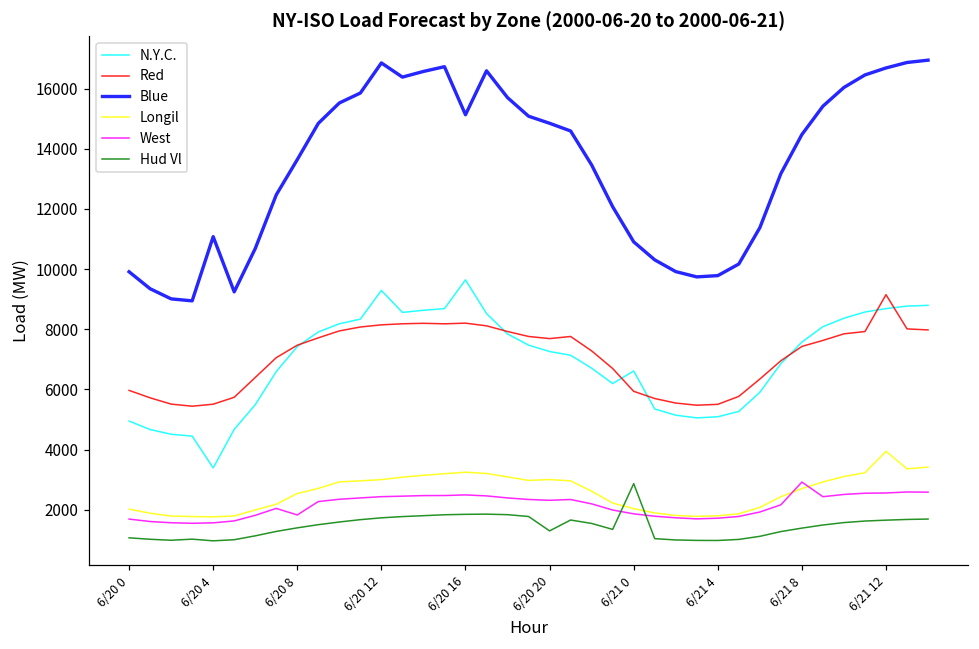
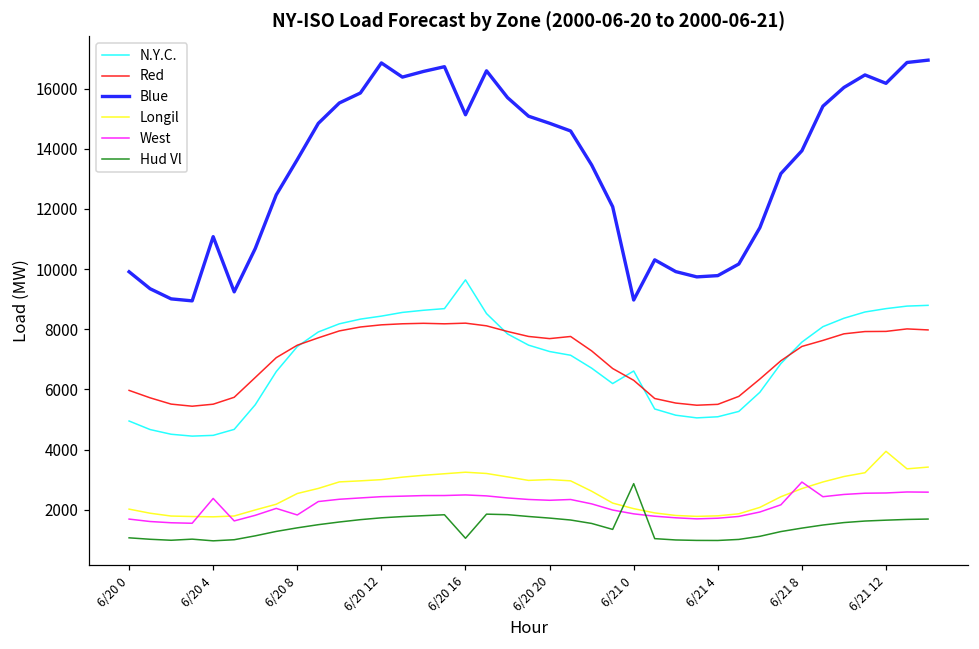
  {
    "N.Y.C.": {
      "6/20 0": 4900,
-     "6/20 4": 3400,
-     "6/20 12": 9300,
+     "6/20 4": 4500,
+     "6/20 12": 8400,
      "6/20 16": 9600,
      "6/20 20": 7300,
      "6/21 0": 6600,
      "6/21 4": 5100,
      "6/21 8": 7600,
      "6/21 12": 8700
    },
    "Red": {
      "6/20 0": 6000,
      "6/20 4": 5500,
      "6/20 12": 8100,
      "6/20 16": 8200,
      "6/20 20": 7700,
-     "6/21 0": 5900,
+     "6/21 0": 6300,
      "6/21 4": 5500,
      "6/21 8": 7400,
-     "6/21 12": 9100
+     "6/21 12": 7900
    },
    "Blue": {
      "6/20 0": 9900,
      "6/20 4": 11100,
      "6/20 8": 13600,
      "6/20 12": 16900,
      "6/20 16": 15100,
      "6/20 20": 14800,
-     "6/21 0": 10900,
+     "6/21 0": 9000,
      "6/21 4": 9800,
-     "6/21 8": 14500,
-     "6/21 12": 16700
+     "6/21 8": 13900,
+     "6/21 12": 16200
    },
    "Longil": {
      "6/20 0": 2000,
      "6/20 4": 1800,
      "6/20 8": 2500,
      "6/20 12": 3000,
      "6/20 16": 3200,
      "6/20 20": 3000,
      "6/21 0": 2000,
      "6/21 8": 2700,
      "6/21 12": 3900
    },
    "West": {
      "6/20 0": 1700,
-     "6/20 4": 1600,
+     "6/20 4": 2400,
      "6/20 8": 1800,
      "6/20 12": 2400,
      "6/20 16": 2500,
      "6/20 20": 2300,
      "6/21 0": 1900,
      "6/21 8": 2900,
      "6/21 12": 2600
    },
    "Hud Vl": {
      "6/20 0": 1100,
      "6/20 4": 1000,
      "6/20 8": 1400,
      "6/20 12": 1700,
-     "6/20 16": 1800,
-     "6/20 20": 1300,
+     "6/20 16": 1100,
+     "6/20 20": 1700,
      "6/21 0": 2900,
      "6/21 4": 1000,
      "6/21 8": 1400,
      "6/21 12": 1700
    }
  }
